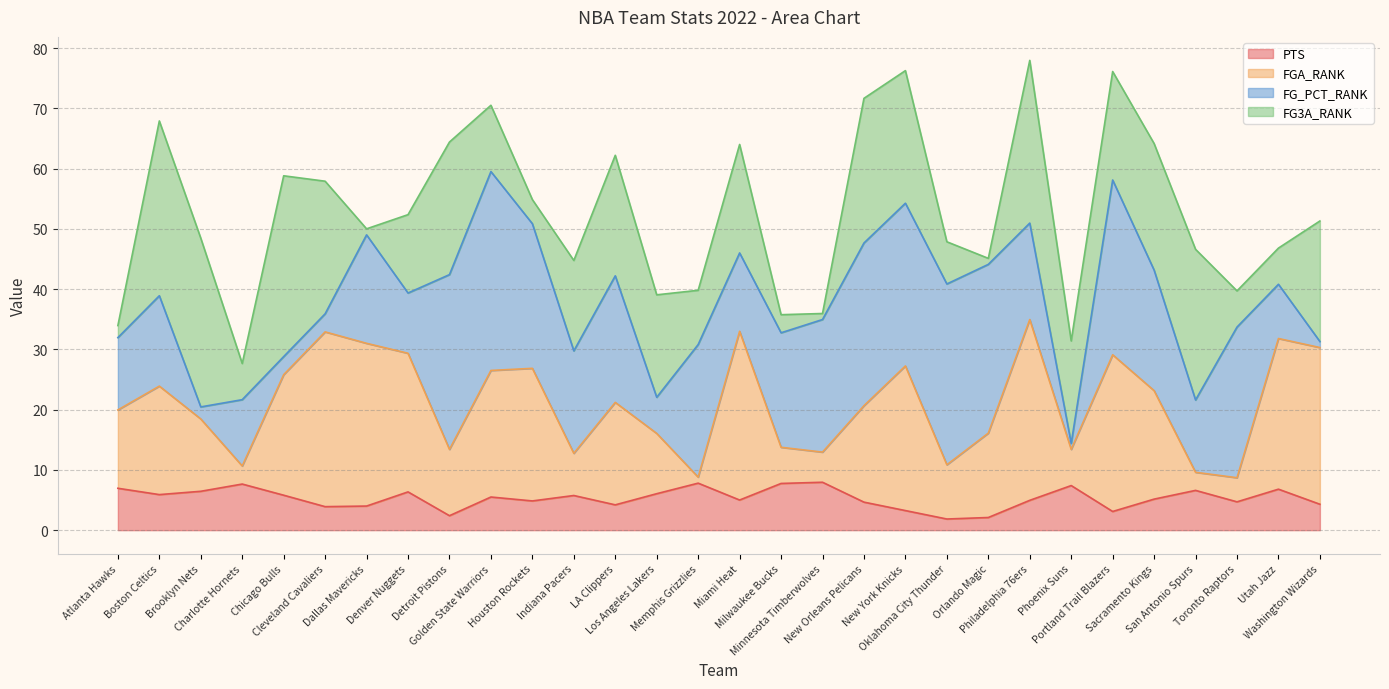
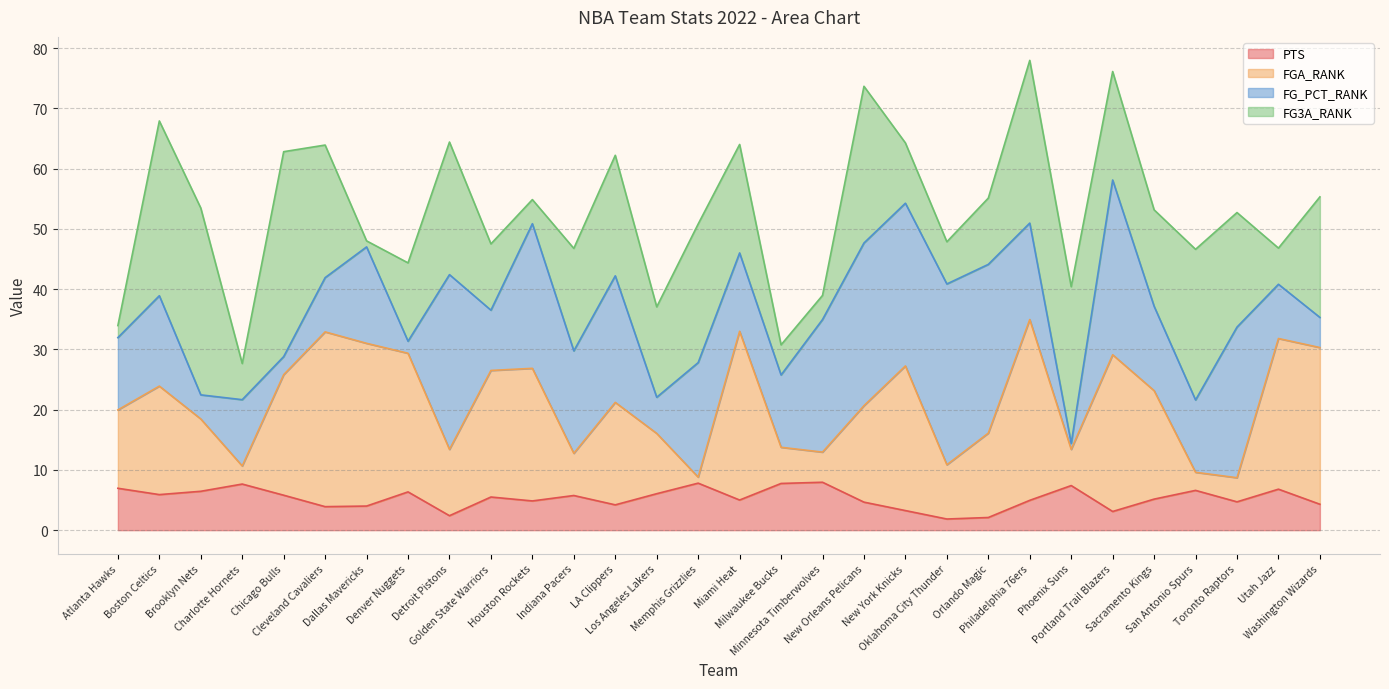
  {
    "FG_PCT_RANK": {
      "Atlanta Hawks": 12,
      "Boston Celtics": 15,
-     "Brooklyn Nets": 2,
+     "Brooklyn Nets": 4,
      "Charlotte Hornets": 11,
      "Chicago Bulls": 3,
-     "Cleveland Cavaliers": 3,
-     "Dallas Mavericks": 18,
-     "Denver Nuggets": 10,
+     "Cleveland Cavaliers": 9,
+     "Dallas Mavericks": 16,
+     "Denver Nuggets": 2,
      "Detroit Pistons": 29,
-     "Golden State Warriors": 33,
+     "Golden State Warriors": 10,
      "Houston Rockets": 24,
      "Indiana Pacers": 17,
      "LA Clippers": 21,
      "Los Angeles Lakers": 6,
-     "Memphis Grizzlies": 22,
+     "Memphis Grizzlies": 19,
      "Miami Heat": 13,
-     "Milwaukee Bucks": 19,
+     "Milwaukee Bucks": 12,
      "Minnesota Timberwolves": 22,
      "New Orleans Pelicans": 27,
      "New York Knicks": 27,
      "Oklahoma City Thunder": 30,
      "Orlando Magic": 28,
      "Philadelphia 76ers": 16,
      "Phoenix Suns": 1,
      "Portland Trail Blazers": 29,
-     "Sacramento Kings": 20,
+     "Sacramento Kings": 14,
      "San Antonio Spurs": 12,
      "Toronto Raptors": 25,
      "Utah Jazz": 9,
-     "Washington Wizards": 1
+     "Washington Wizards": 5
    },
    "FG3A_RANK": {
      "Atlanta Hawks": 2,
      "Boston Celtics": 29,
-     "Brooklyn Nets": 28,
+     "Brooklyn Nets": 31,
      "Charlotte Hornets": 6,
-     "Chicago Bulls": 30,
+     "Chicago Bulls": 34,
      "Cleveland Cavaliers": 22,
      "Dallas Mavericks": 1,
      "Denver Nuggets": 13,
      "Detroit Pistons": 22,
      "Golden State Warriors": 11,
      "Houston Rockets": 4,
-     "Indiana Pacers": 15,
+     "Indiana Pacers": 17,
      "LA Clippers": 20,
-     "Los Angeles Lakers": 17,
-     "Memphis Grizzlies": 9,
+     "Los Angeles Lakers": 15,
+     "Memphis Grizzlies": 23,
      "Miami Heat": 18,
-     "Milwaukee Bucks": 3,
-     "Minnesota Timberwolves": 1,
-     "New Orleans Pelicans": 24,
-     "New York Knicks": 22,
+     "Milwaukee Bucks": 5,
+     "Minnesota Timberwolves": 4,
+     "New Orleans Pelicans": 26,
+     "New York Knicks": 10,
      "Oklahoma City Thunder": 7,
-     "Orlando Magic": 1,
+     "Orlando Magic": 11,
      "Philadelphia 76ers": 27,
-     "Phoenix Suns": 17,
+     "Phoenix Suns": 26,
      "Portland Trail Blazers": 18,
-     "Sacramento Kings": 21,
+     "Sacramento Kings": 16,
      "San Antonio Spurs": 25,
-     "Toronto Raptors": 6,
+     "Toronto Raptors": 19,
      "Utah Jazz": 6,
      "Washington Wizards": 20
    }
  }
